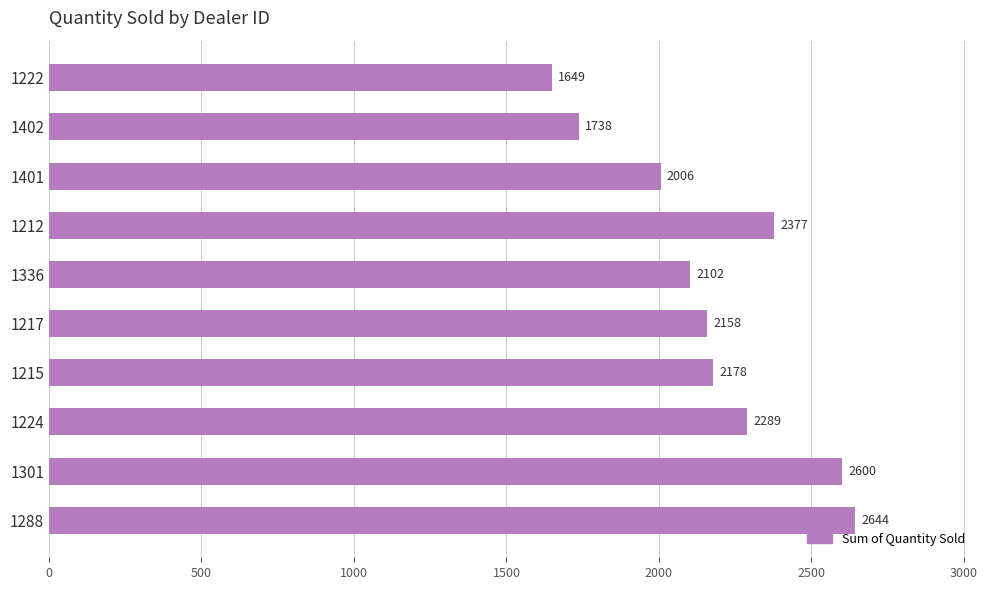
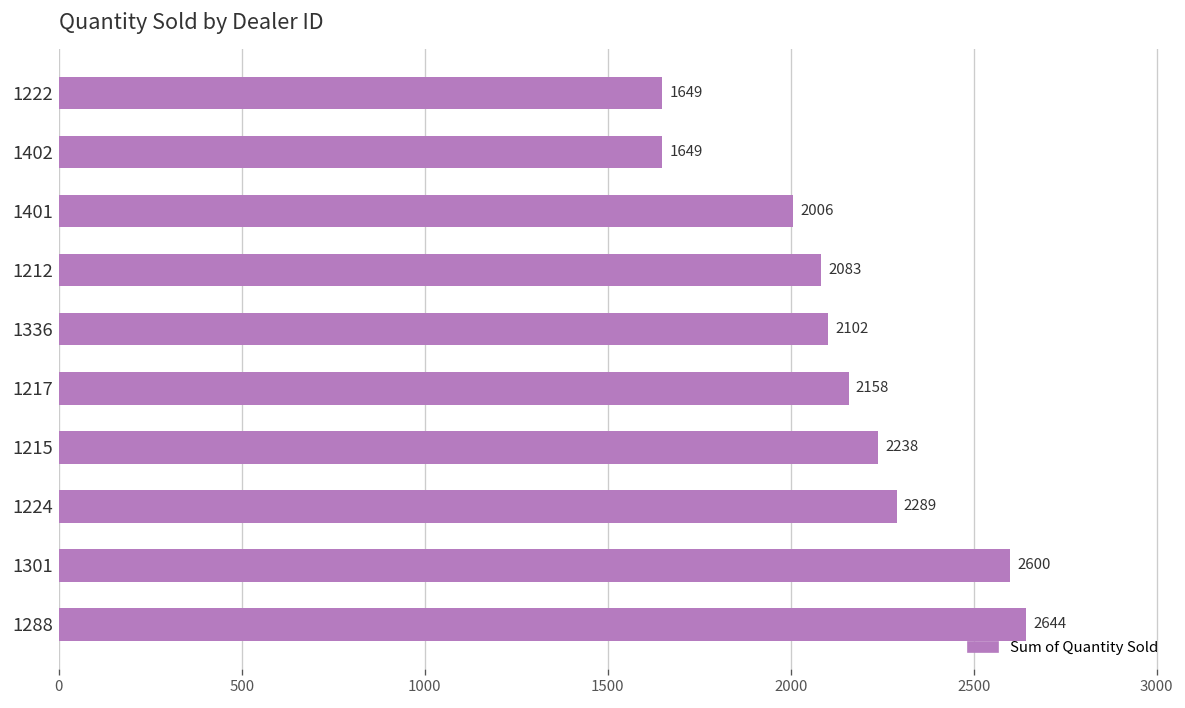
  {
    "1222": 1649,
-   "1402": 1738,
+   "1402": 1649,
    "1401": 2006,
-   "1212": 2377,
+   "1212": 2083,
    "1336": 2102,
    "1217": 2158,
-   "1215": 2178,
+   "1215": 2238,
    "1224": 2289,
    "1301": 2600,
    "1288": 2644
  }
